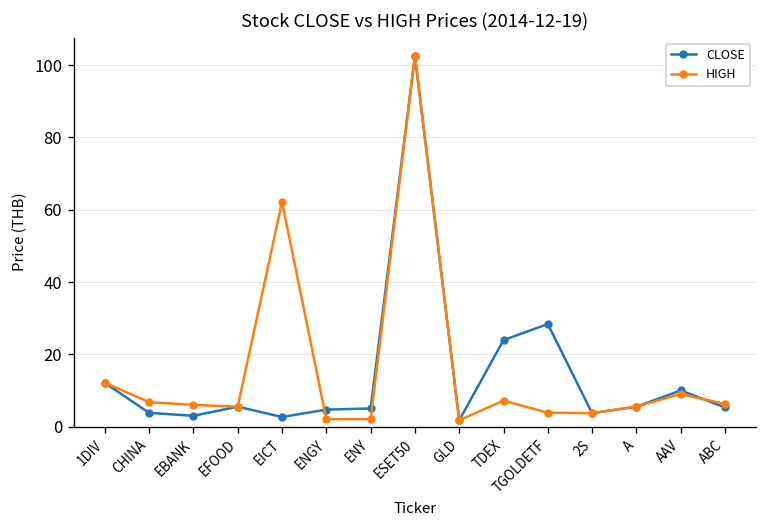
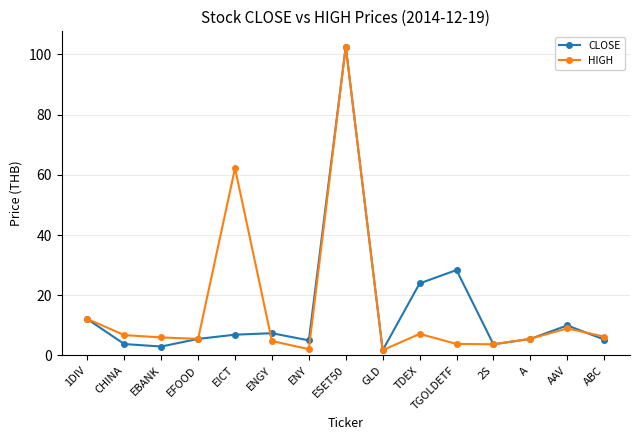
  {
    "CLOSE": {
      "CHINA": 4,
      "EBANK": 3,
-     "EICT": 3,
-     "ENGY": 5,
+     "EICT": 7,
+     "ENGY": 7,
      "ENY": 5,
      "TDEX": 24,
      "TGOLDETF": 28,
      "AAV": 10,
      "ABC": 5
    },
    "HIGH": {
      "CHINA": 7,
      "EBANK": 6,
      "EICT": 62,
-     "ENGY": 2,
+     "ENGY": 5,
      "ENY": 2,
      "TDEX": 7,
      "TGOLDETF": 4,
      "AAV": 9,
      "ABC": 6
    }
  }
